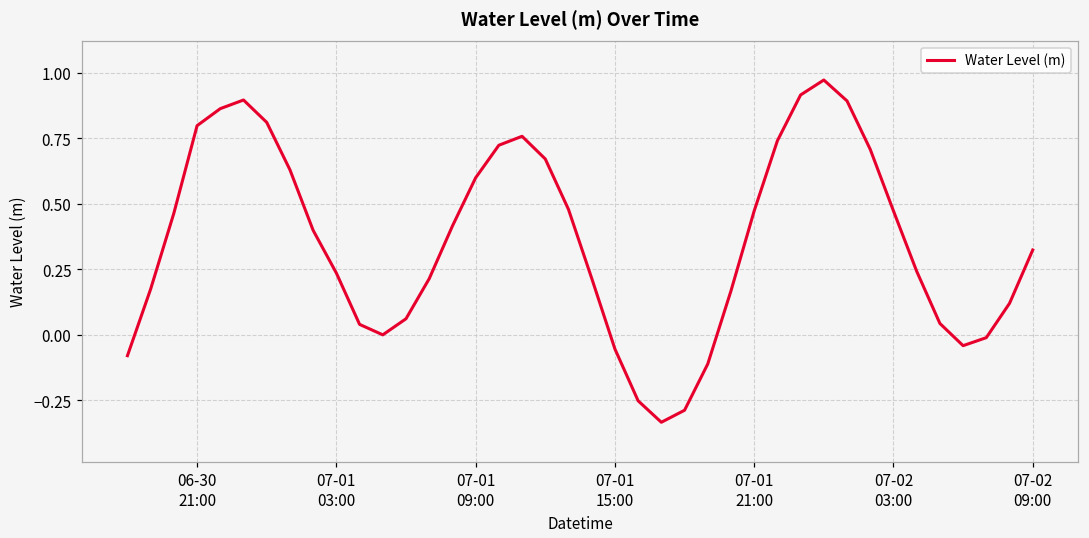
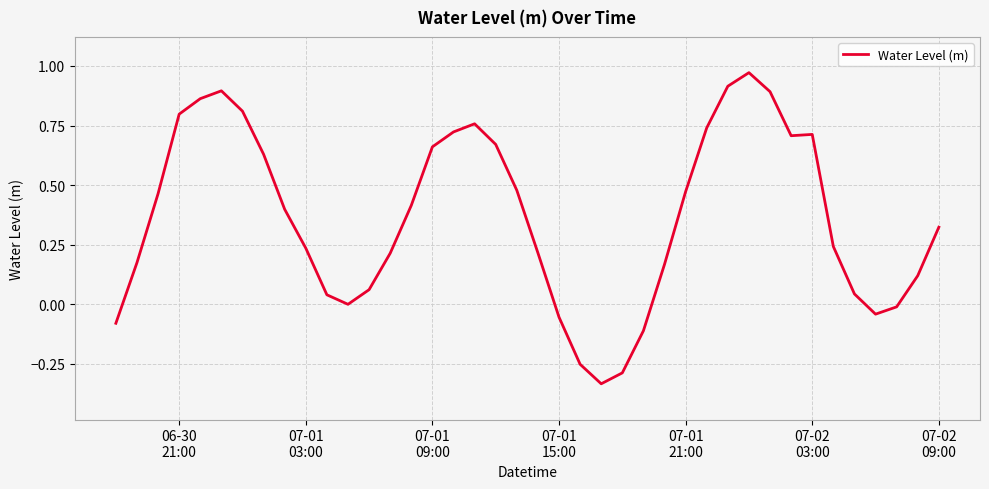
  {
    "06-30 21:00": 0.80,
    "07-01 03:00": 0.24,
-   "07-01 09:00": 0.60,
+   "07-01 09:00": 0.66,
    "07-01 15:00": -0.05,
    "07-01 21:00": 0.47,
-   "07-02 03:00": 0.47,
+   "07-02 03:00": 0.71,
    "07-02 09:00": 0.32
  }
